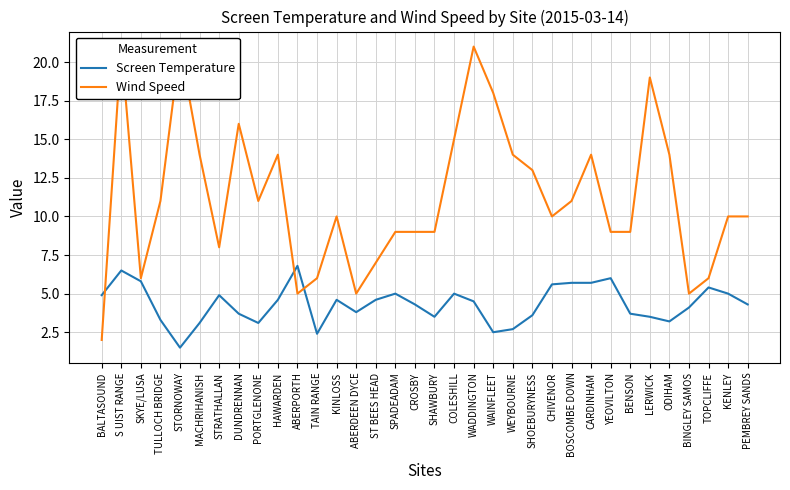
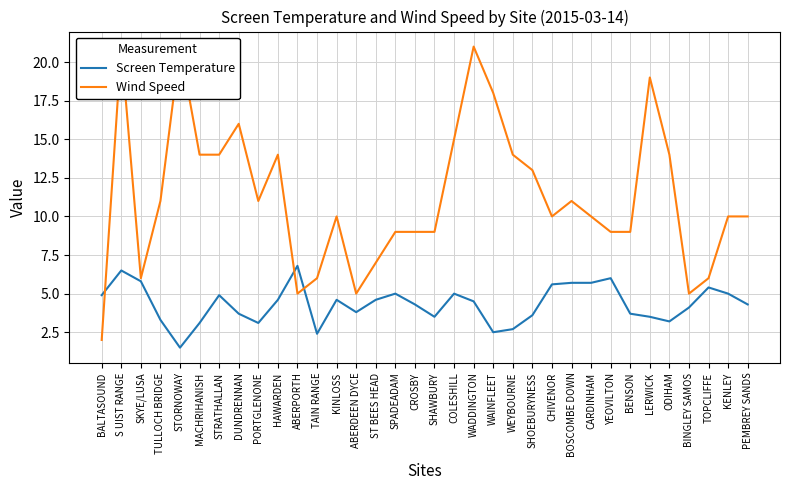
  {
    "Screen Temperature": {
      "BALTASOUND": 5,
      "S UIST RANGE": 6.5,
      "SKYE/LUSA": 5.8,
      "TULLOCH BRIDGE": 3.3,
      "STORNOWAY": 1.5,
      "MACHRIHANISH": 3,
      "STRATHALLAN": 5,
      "DUNDRENNAN": 3.7,
      "PORTGLENONE": 3,
      "HAWARDEN": 4.6,
      "ABERPORTH": 6.8,
      "TAIN RANGE": 2.4,
      "KINLOSS": 4.6,
      "ABERDEEN DYCE": 3.8,
      "ST BEES HEAD": 4.6,
      "SPADEADAM": 5,
      "CROSBY": 4.3,
      "SHAWBURY": 3.5,
      "COLESHILL": 5,
      "WADDINGTON": 4.5,
      "WAINFLEET": 2.5,
      "WEYBOURNE": 2.7,
      "SHOEBURYNESS": 3.6,
      "CHIVENOR": 5.6,
      "BOSCOMBE DOWN": 5.7,
      "CARDINHAM": 5.7,
      "YEOVILTON": 6,
      "BENSON": 3.7,
      "LERWICK": 3.5,
      "ODIHAM": 3.2,
      "BINGLEY SAMOS": 4,
      "TOPCLIFFE": 5.4,
      "KENLEY": 5,
      "PEMBREY SANDS": 4.3
    },
    "Wind Speed": {
      "BALTASOUND": 2,
      "SKYE/LUSA": 6,
      "TULLOCH BRIDGE": 11,
      "MACHRIHANISH": 14,
-     "STRATHALLAN": 8,
+     "STRATHALLAN": 14,
      "DUNDRENNAN": 16,
      "PORTGLENONE": 11,
      "HAWARDEN": 14,
      "ABERPORTH": 5,
      "TAIN RANGE": 6,
      "KINLOSS": 10,
      "ABERDEEN DYCE": 5,
      "ST BEES HEAD": 7,
      "SPADEADAM": 9,
      "CROSBY": 9,
      "SHAWBURY": 9,
      "COLESHILL": 15,
      "WADDINGTON": 21,
      "WAINFLEET": 18,
      "WEYBOURNE": 14,
      "SHOEBURYNESS": 13,
      "CHIVENOR": 10,
      "BOSCOMBE DOWN": 11,
-     "CARDINHAM": 14,
+     "CARDINHAM": 10,
      "YEOVILTON": 9,
      "BENSON": 9,
      "LERWICK": 19,
      "ODIHAM": 14,
      "BINGLEY SAMOS": 5,
      "TOPCLIFFE": 6,
      "KENLEY": 10,
      "PEMBREY SANDS": 10
    }
  }
